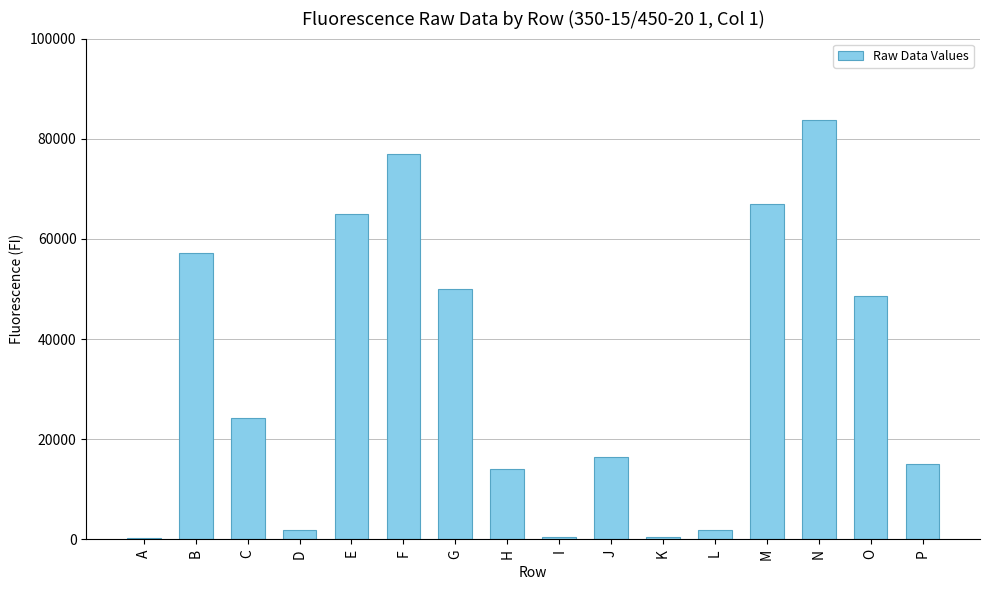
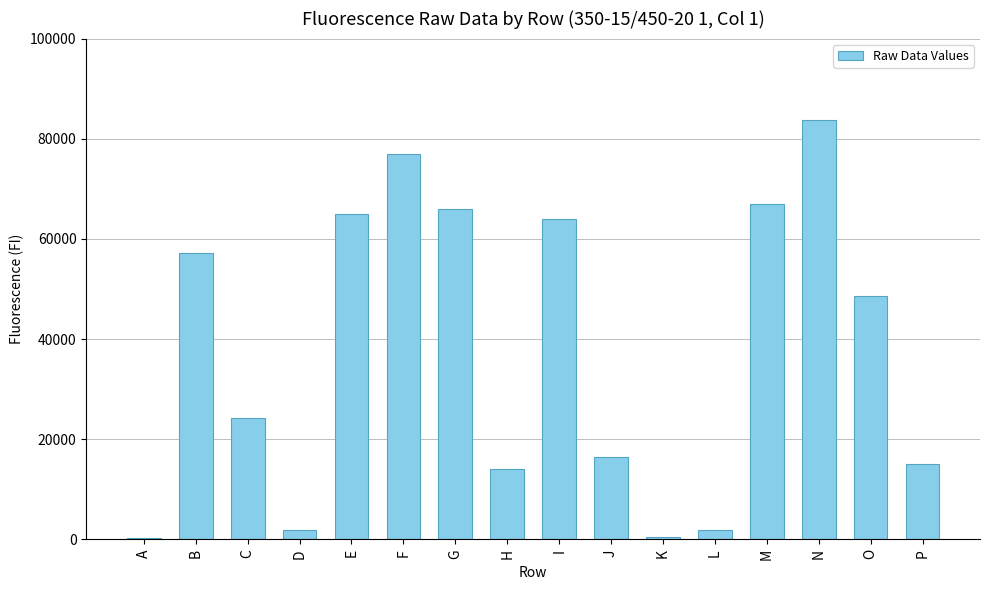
  {
    "B": 57000,
    "C": 24000,
    "D": 2000,
    "E": 65000,
    "F": 77000,
-   "G": 50000,
+   "G": 66000,
    "H": 14000,
-   "I": 0,
+   "I": 64000,
    "J": 16000,
    "L": 2000,
    "M": 67000,
    "N": 84000,
    "O": 49000,
    "P": 15000
  }
